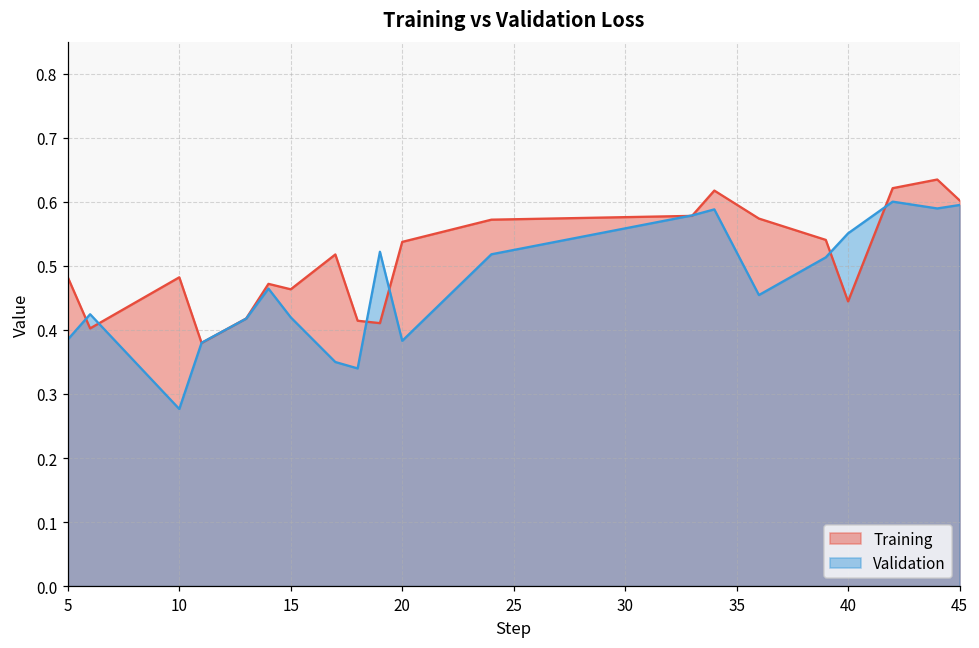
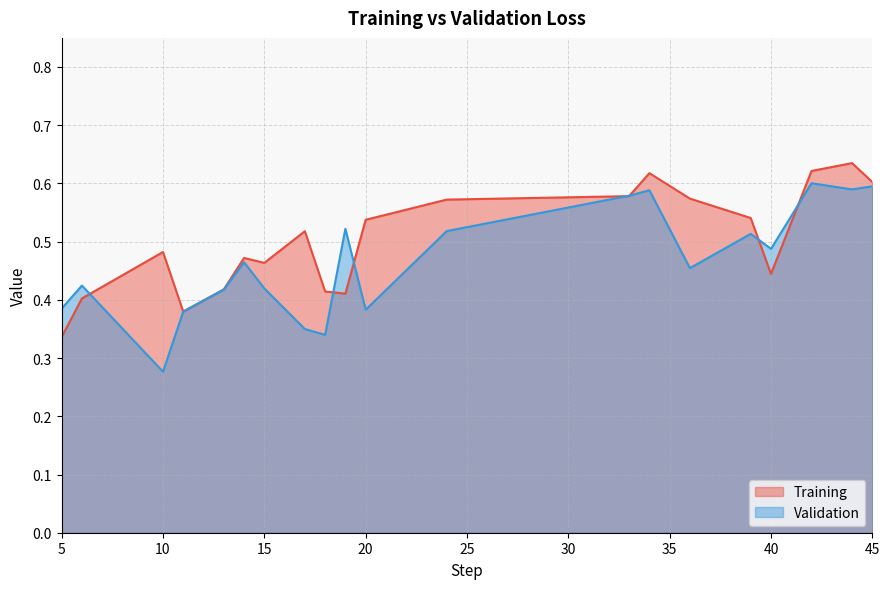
  {
    "Training": {
-     "5": 0.48,
+     "5": 0.34,
      "10": 0.48,
      "15": 0.46,
      "20": 0.54,
      "40": 0.44,
      "45": 0.60
    },
    "Validation": {
      "5": 0.39,
      "10": 0.28,
      "15": 0.42,
      "20": 0.38,
-     "40": 0.55,
+     "40": 0.49,
      "45": 0.60
    }
  }
